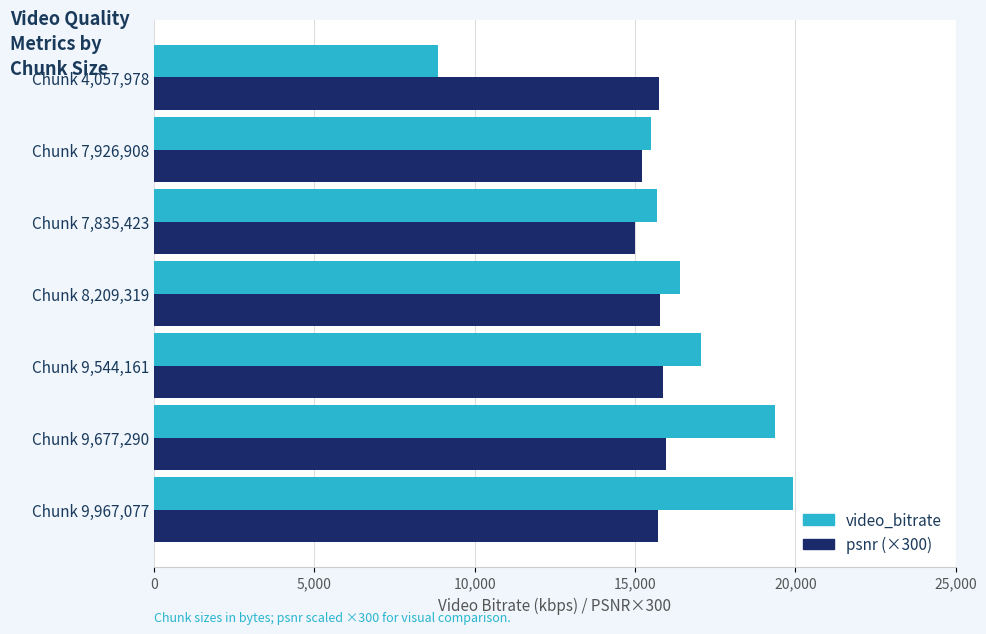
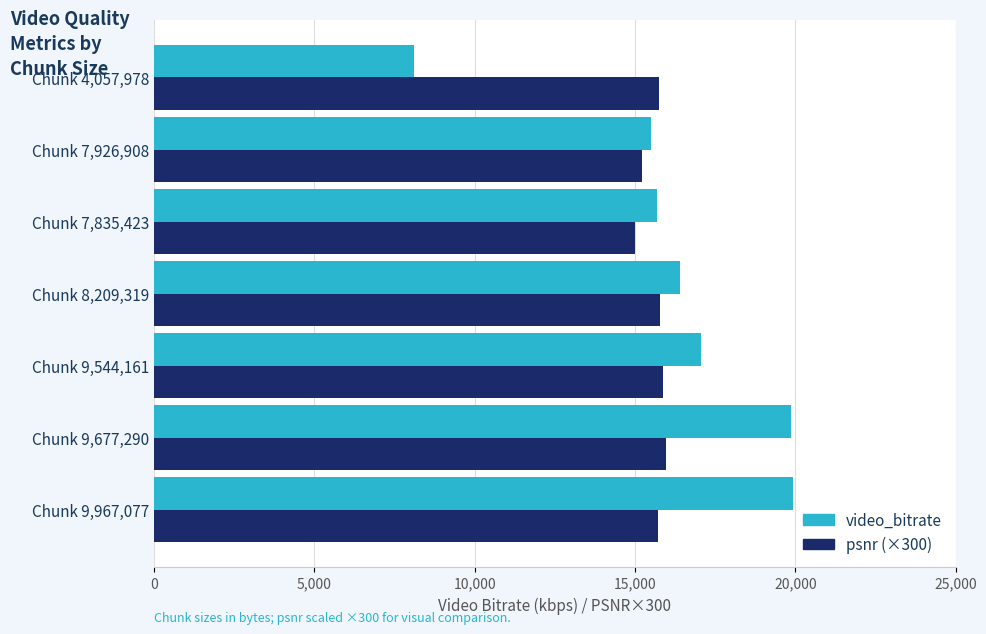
  {
    "video_bitrate": {
-     "Chunk 4,057,978": "8,900",
+     "Chunk 4,057,978": "8,100",
      "Chunk 7,926,908": "15,500",
      "Chunk 7,835,423": "15,700",
      "Chunk 8,209,319": "16,400",
      "Chunk 9,544,161": "17,100",
-     "Chunk 9,677,290": "19,400",
+     "Chunk 9,677,290": "19,900",
      "Chunk 9,967,077": "19,900"
    },
    "psnr (×300)": {
      "Chunk 4,057,978": "15,800",
      "Chunk 7,926,908": "15,200",
      "Chunk 7,835,423": "15,000",
      "Chunk 8,209,319": "15,800",
      "Chunk 9,544,161": "15,900",
      "Chunk 9,677,290": "16,000",
      "Chunk 9,967,077": "15,700"
    }
  }
